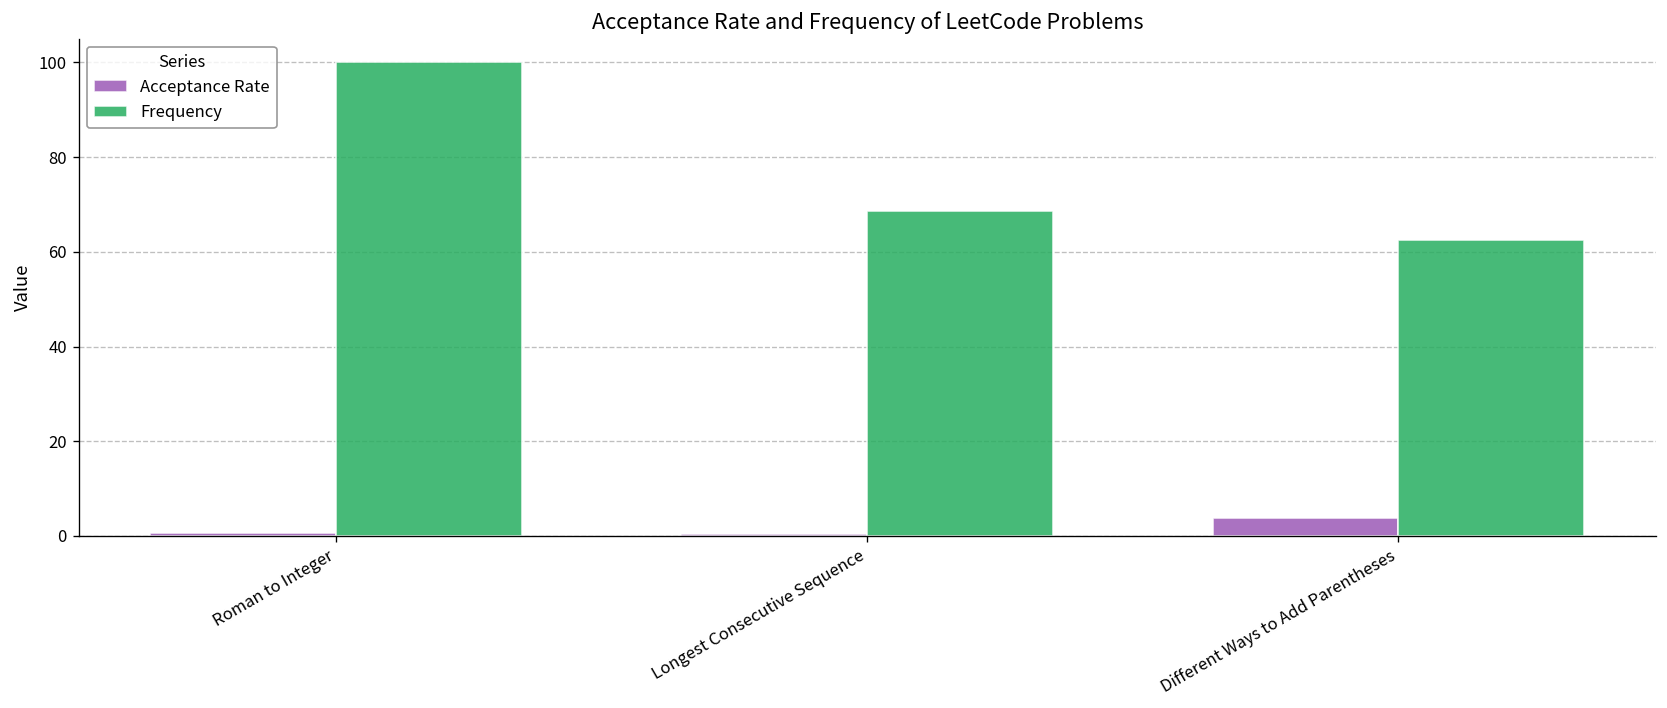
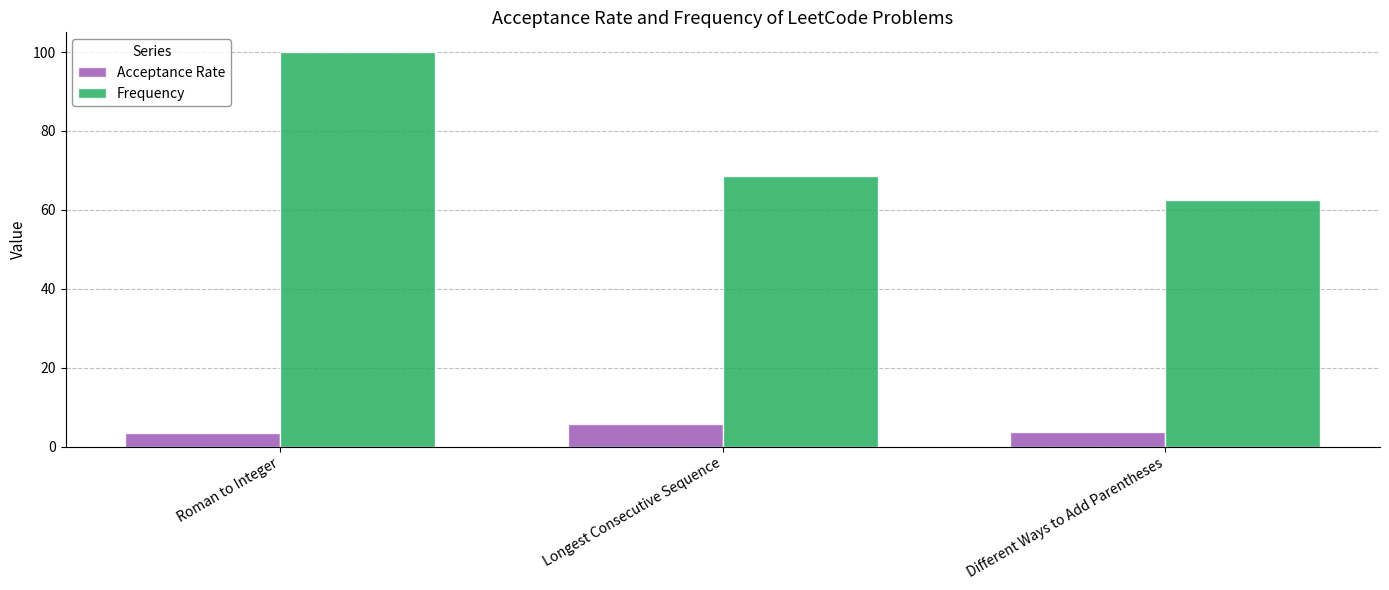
  {
    "Acceptance Rate": {
-     "Roman to Integer": 1,
-     "Longest Consecutive Sequence": 0,
+     "Roman to Integer": 3,
+     "Longest Consecutive Sequence": 6,
      "Different Ways to Add Parentheses": 4
    },
    "Frequency": {
      "Roman to Integer": 100,
      "Longest Consecutive Sequence": 69,
      "Different Ways to Add Parentheses": 63
    }
  }
